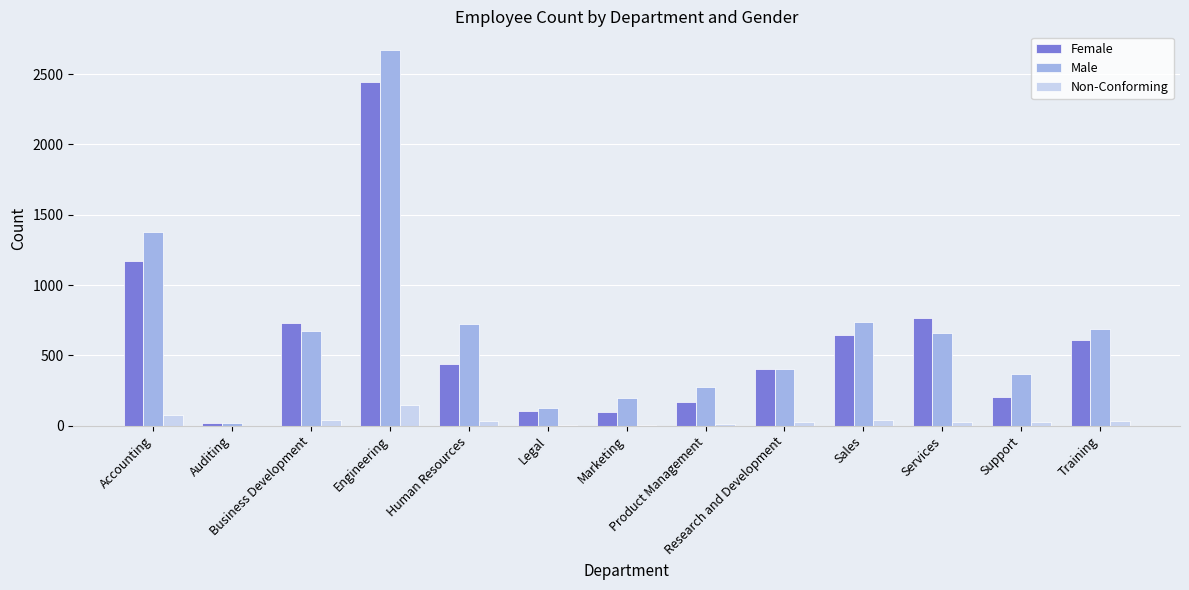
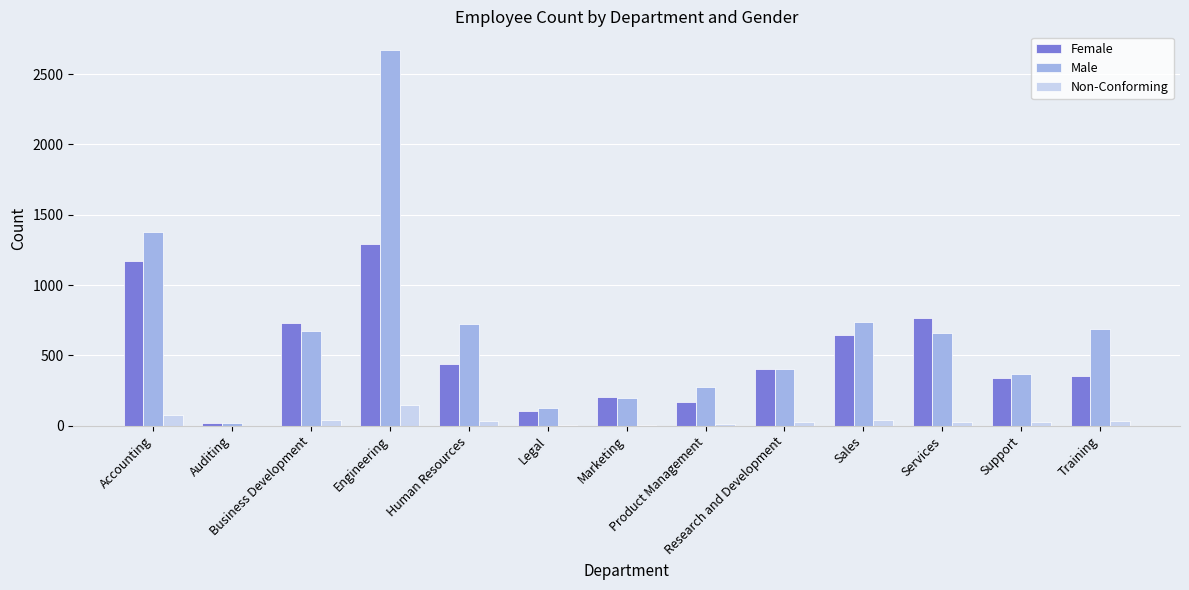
  {
    "Female": {
      "Accounting": 1180,
      "Auditing": 20,
      "Business Development": 730,
-     "Engineering": 2440,
+     "Engineering": 1290,
      "Human Resources": 440,
      "Legal": 110,
-     "Marketing": 100,
+     "Marketing": 210,
      "Product Management": 170,
      "Research and Development": 400,
      "Sales": 650,
      "Services": 770,
-     "Support": 200,
-     "Training": 610
+     "Support": 340,
+     "Training": 360
    }
  }
